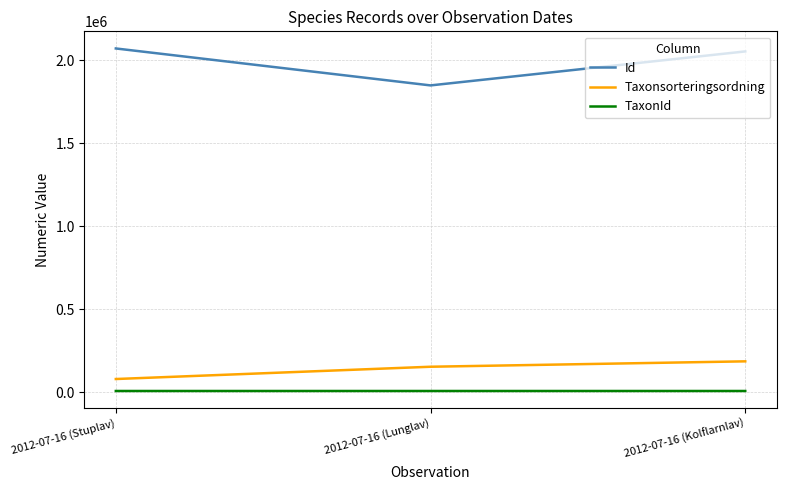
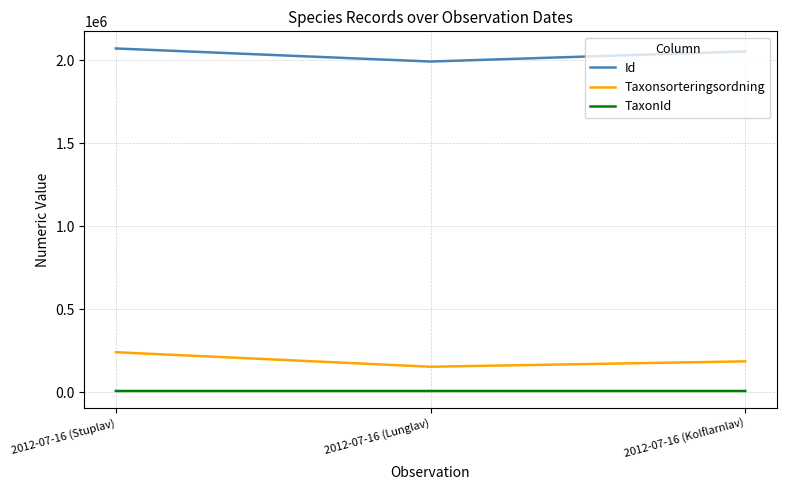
  {
    "Id": {
      "2012-07-16 (Stuplav)": 2070000,
-     "2012-07-16 (Lunglav)": 1850000
+     "2012-07-16 (Lunglav)": 1990000
    },
    "Taxonsorteringsordning": {
-     "2012-07-16 (Stuplav)": 80000,
+     "2012-07-16 (Stuplav)": 240000,
      "2012-07-16 (Lunglav)": 150000,
      "2012-07-16 (Kolflarnlav)": 190000
    },
    "TaxonId": {
      "2012-07-16 (Stuplav)": 10000,
      "2012-07-16 (Lunglav)": 10000,
      "2012-07-16 (Kolflarnlav)": 10000
    }
  }
